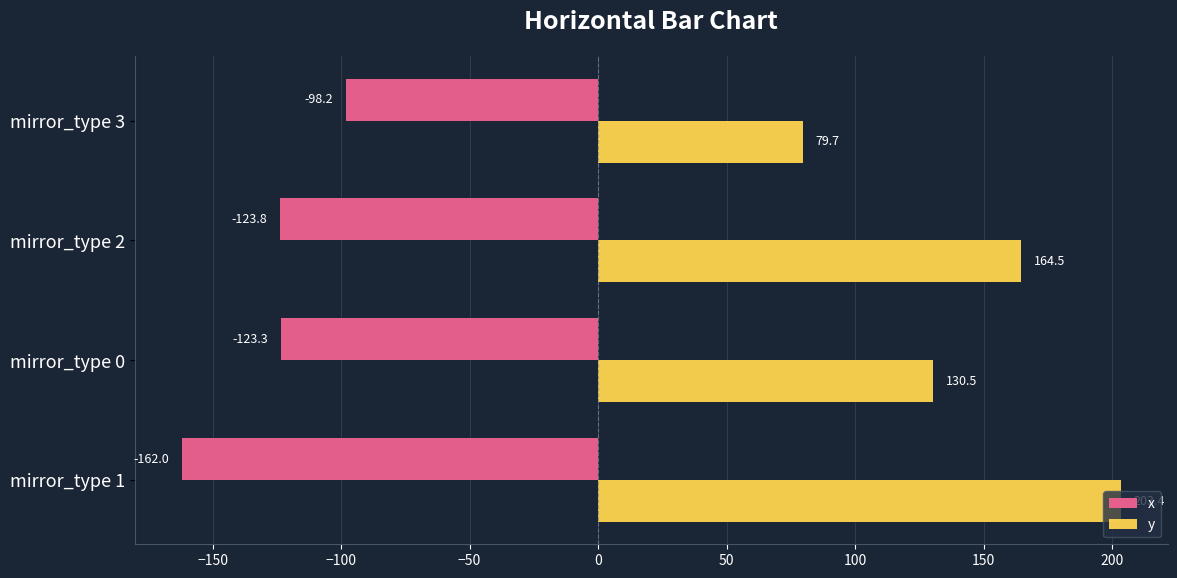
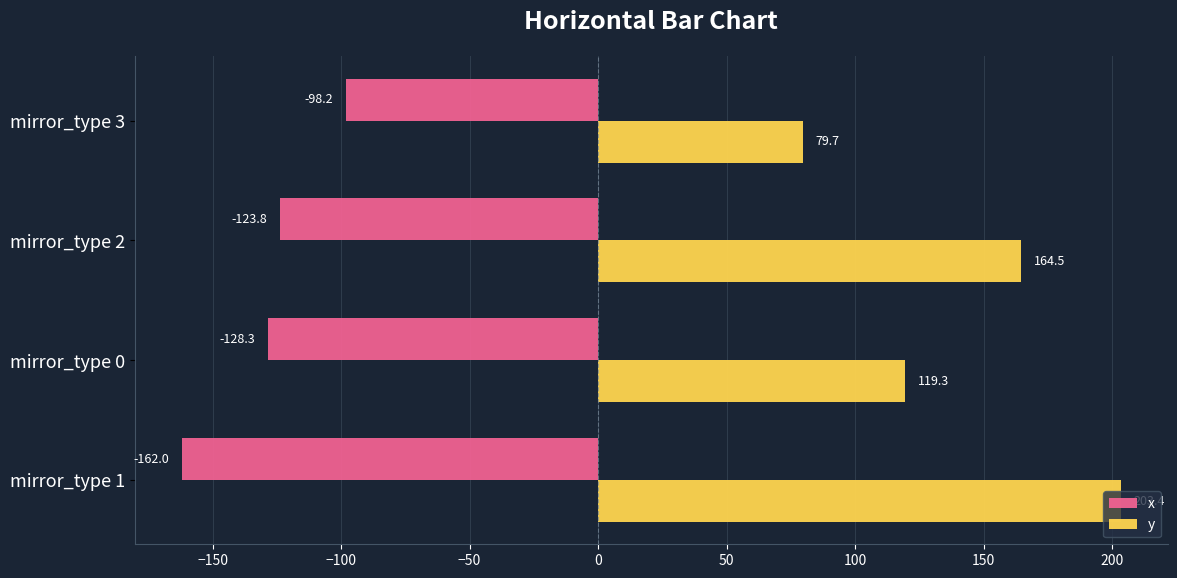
  {
    "x": {
      "mirror_type 3": -98.2,
      "mirror_type 2": -123.8,
-     "mirror_type 0": -123.3,
+     "mirror_type 0": -128.3,
      "mirror_type 1": -162.0
    },
    "y": {
      "mirror_type 3": 79.7,
      "mirror_type 2": 164.5,
-     "mirror_type 0": 130.5
+     "mirror_type 0": 119.3
    }
  }
